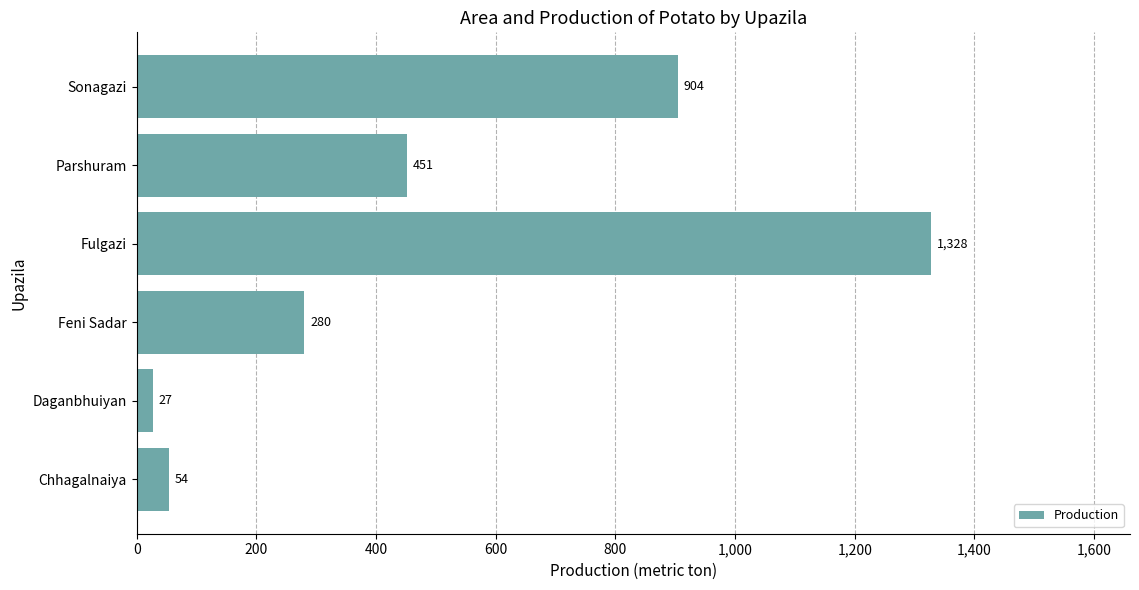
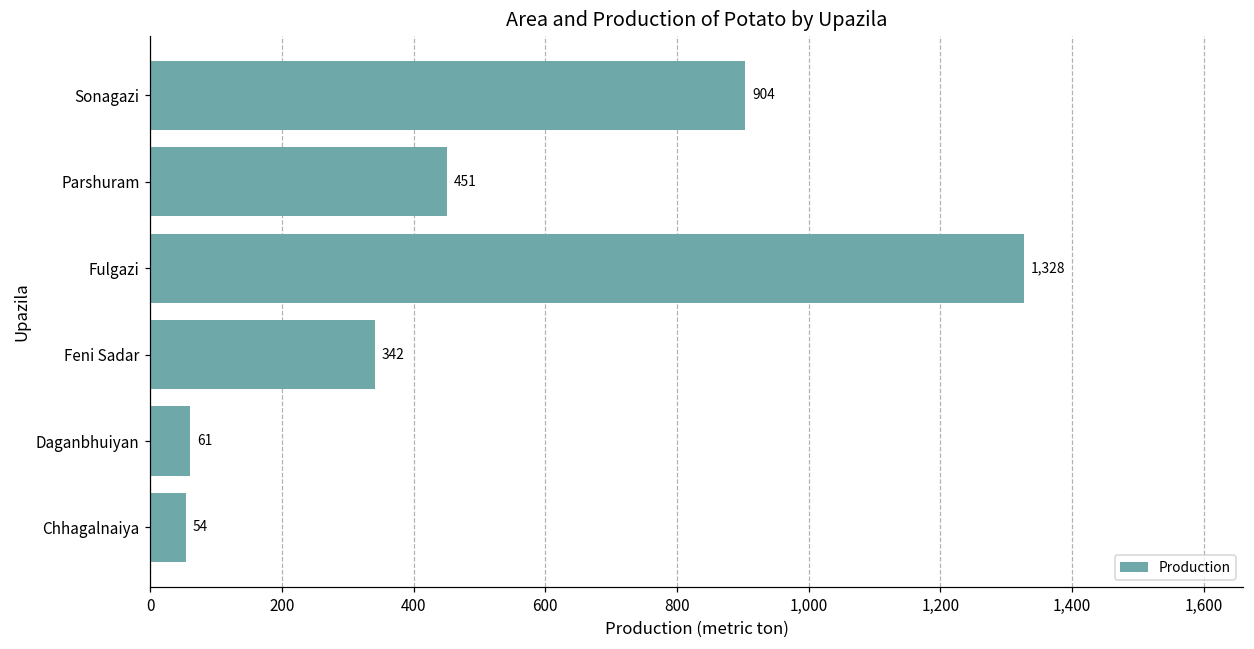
  {
    "Sonagazi": "904",
    "Parshuram": "451",
    "Fulgazi": "1,328",
-   "Feni Sadar": "280",
-   "Daganbhuiyan": "27",
+   "Feni Sadar": "342",
+   "Daganbhuiyan": "61",
    "Chhagalnaiya": "54"
  }
